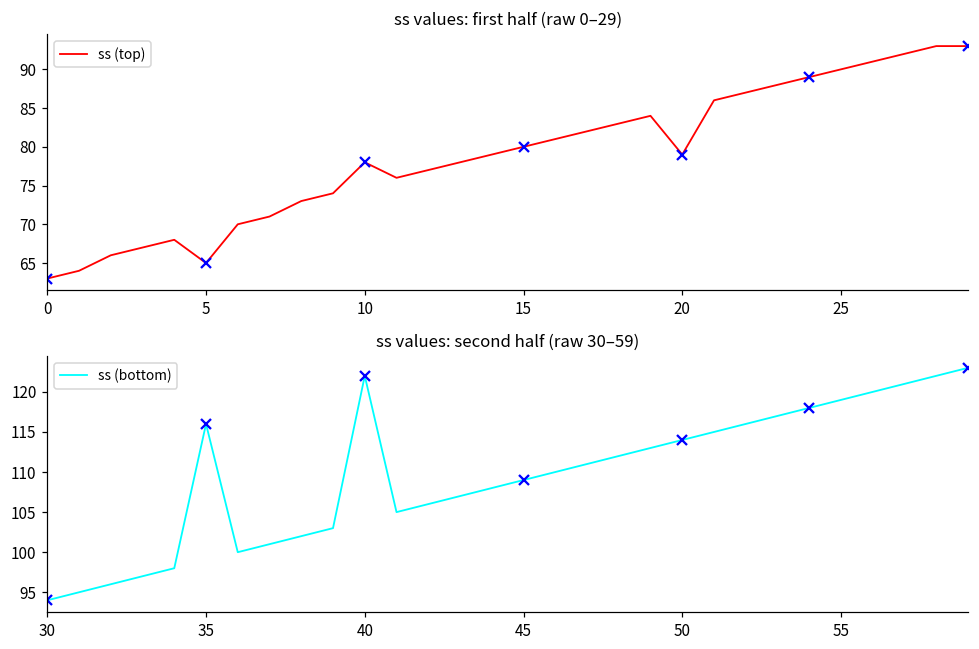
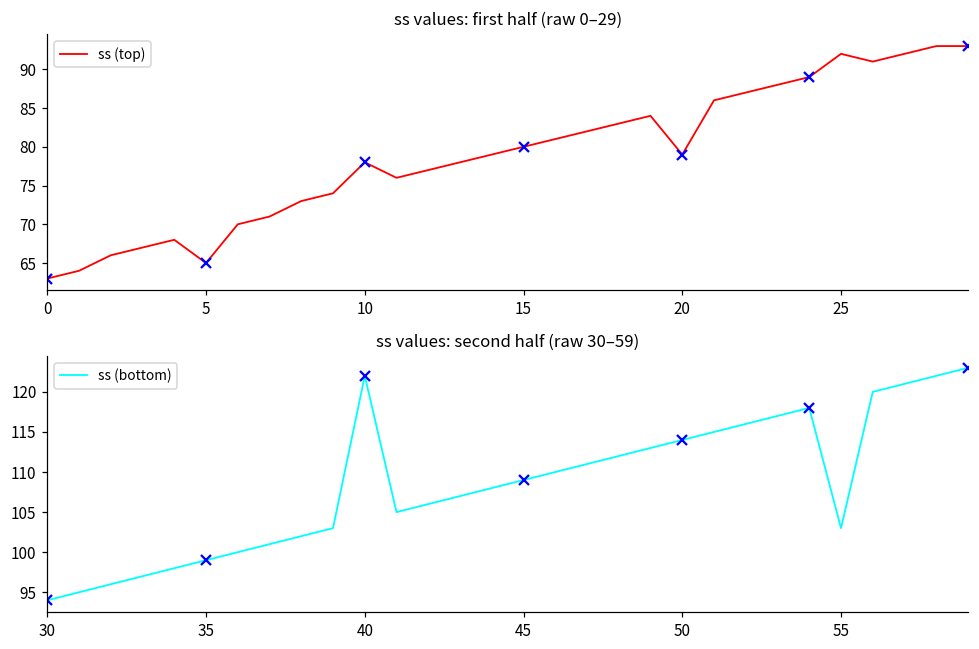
  {
    "ss values: first half (raw 0–29)": {
      "ss (top)": {
-       "25": 90
+       "25": 92
      }
    },
    "ss values: second half (raw 30–59)": {
      "ss (bottom)": {
-       "35": 116,
-       "55": 119
+       "35": 99,
+       "55": 103
      }
    }
  }
